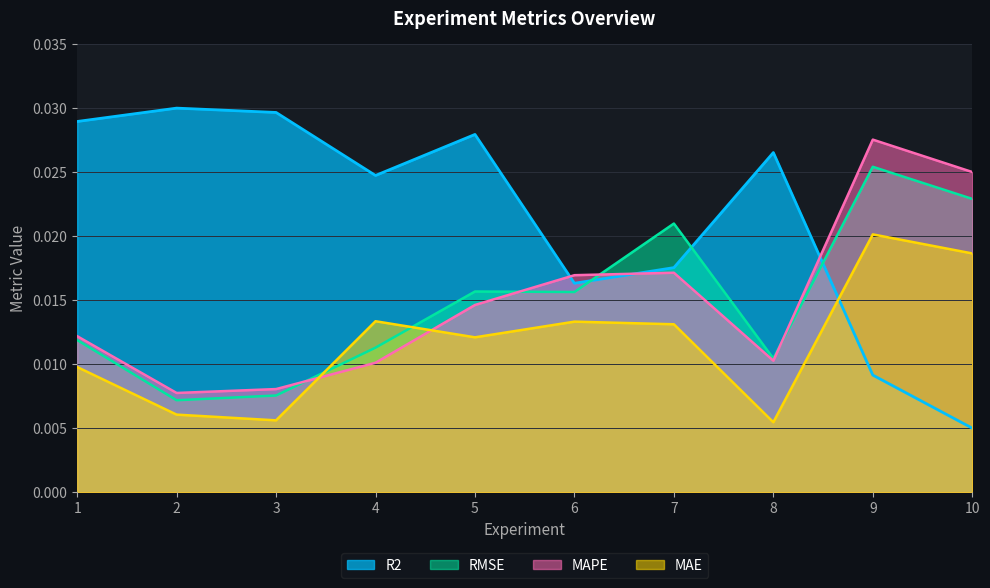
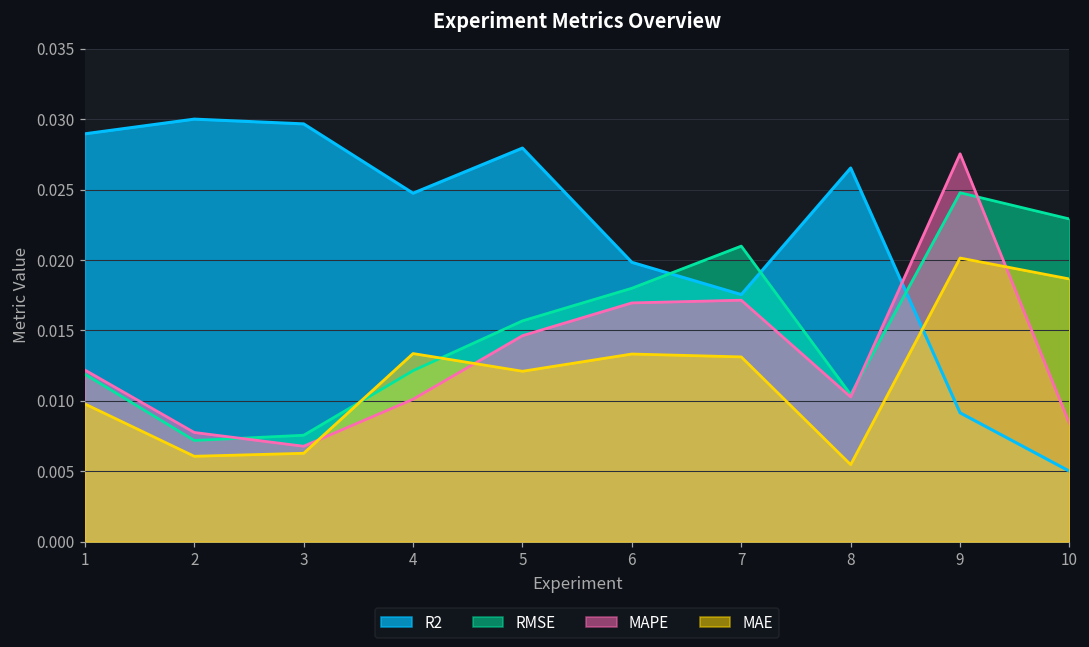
  {
    "R2": {
      "1": 0.0290,
      "2": 0.0300,
      "3": 0.0297,
      "4": 0.0247,
      "5": 0.0279,
-     "6": 0.0163,
+     "6": 0.0198,
      "7": 0.0175,
      "8": 0.0265,
      "9": 0.0091,
      "10": 0.0050
    },
    "RMSE": {
      "1": 0.0119,
      "2": 0.0072,
      "3": 0.0076,
-     "4": 0.0113,
+     "4": 0.0121,
      "5": 0.0157,
-     "6": 0.0156,
+     "6": 0.0180,
      "7": 0.0210,
-     "9": 0.0254,
+     "9": 0.0248,
      "10": 0.0229
    },
    "MAPE": {
      "1": 0.0122,
      "2": 0.0078,
-     "3": 0.0081,
+     "3": 0.0068,
      "4": 0.0101,
      "5": 0.0146,
      "6": 0.0170,
      "7": 0.0171,
      "9": 0.0275,
-     "10": 0.0250
+     "10": 0.0084
    },
    "MAE": {
      "1": 0.0098,
      "2": 0.0061,
-     "3": 0.0056,
+     "3": 0.0063,
      "4": 0.0134,
      "5": 0.0121,
      "6": 0.0133,
      "7": 0.0131,
      "8": 0.0055,
      "9": 0.0201,
      "10": 0.0186
    }
  }
